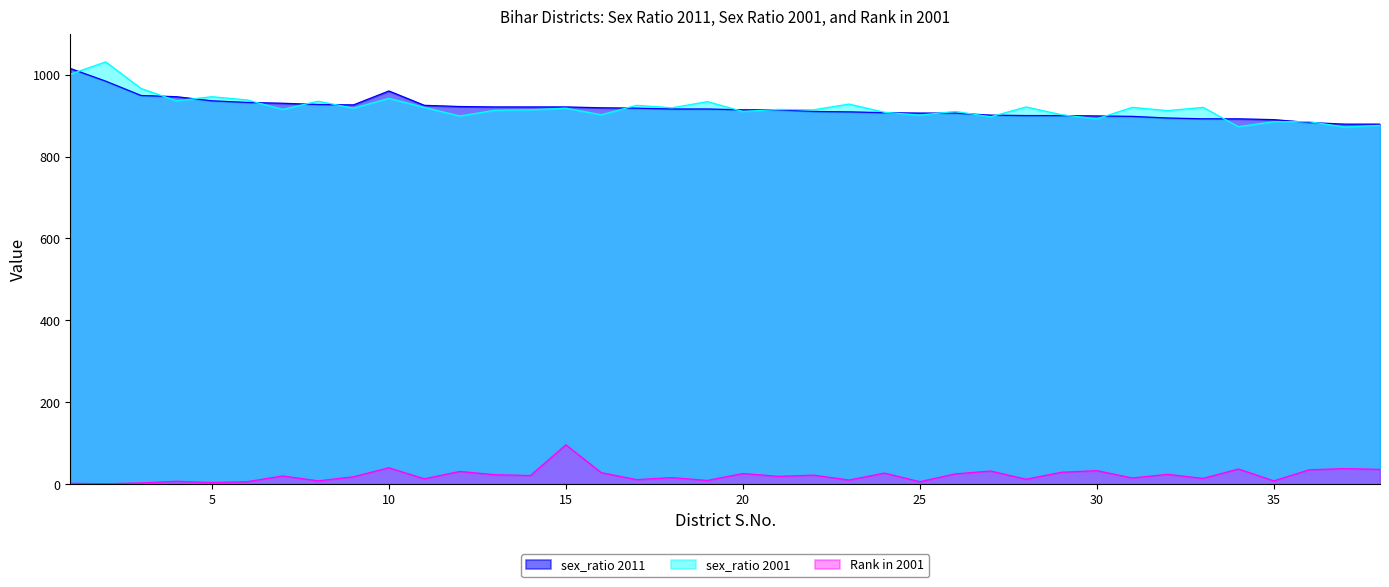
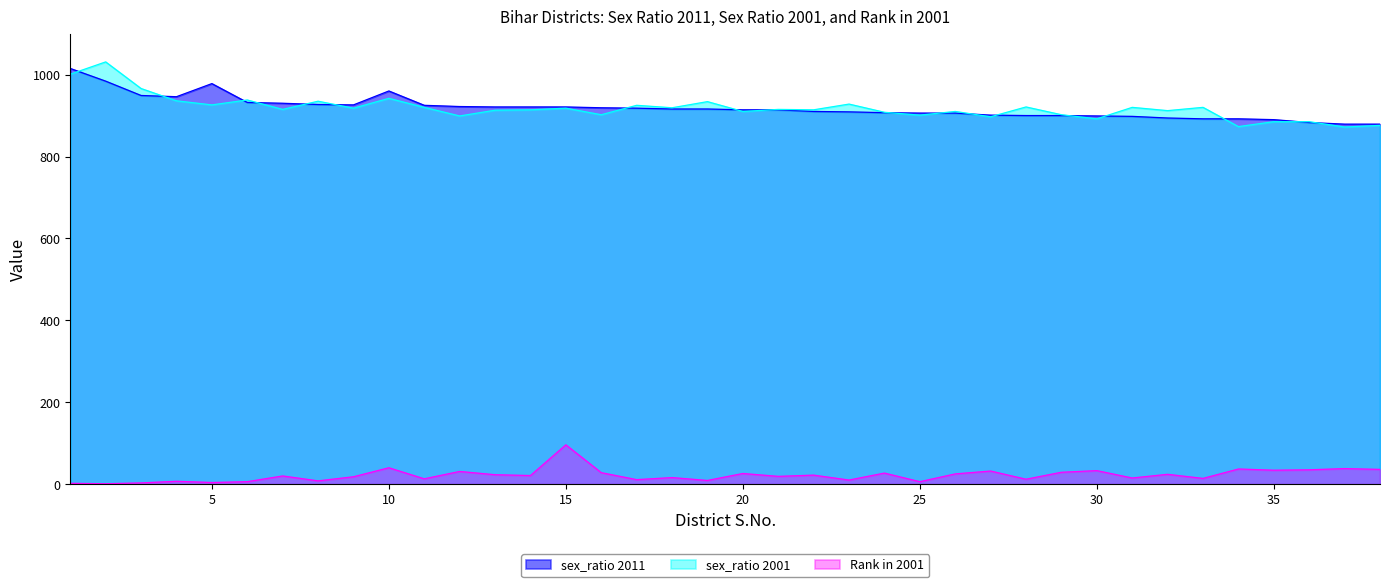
  {
    "sex_ratio 2011": {
-     "5": 940,
+     "5": 980,
      "10": 960,
      "30": 900
    },
    "sex_ratio 2001": {
-     "5": 950,
+     "5": 930,
      "10": 940,
      "30": 890
    },
    "Rank in 2001": {
      "5": 0,
      "10": 40,
      "15": 100,
      "20": 30,
      "25": 10,
      "30": 30,
-     "35": 10
+     "35": 30
    }
  }
